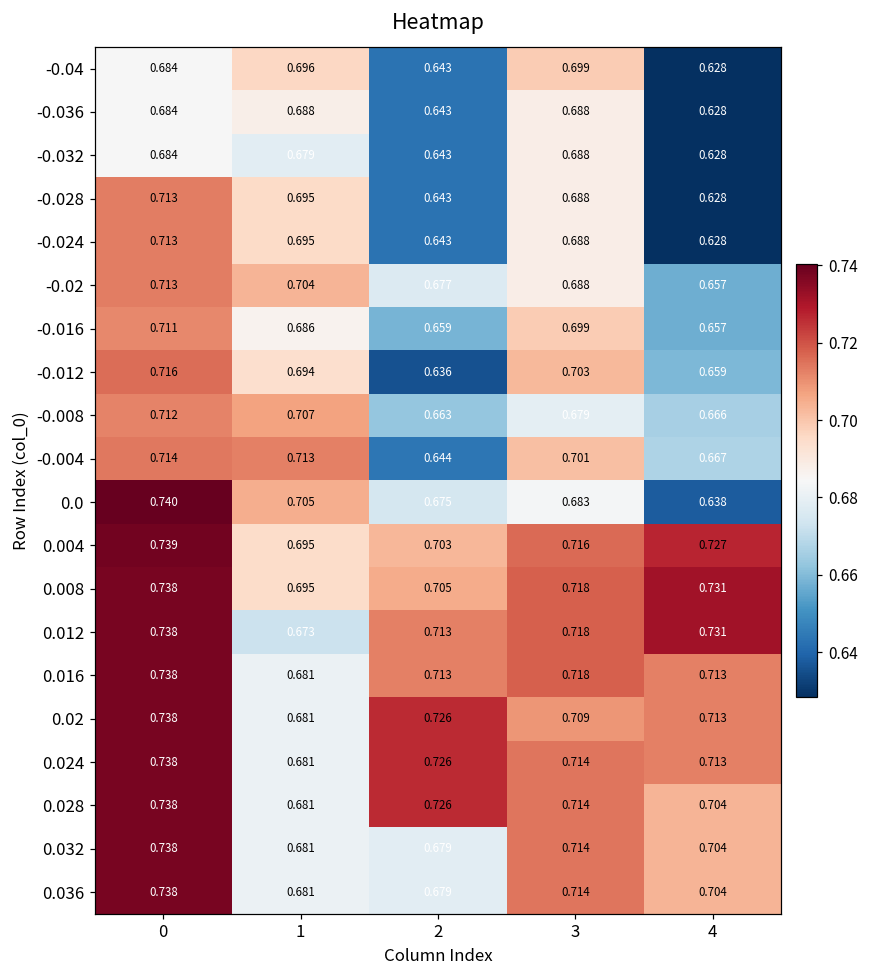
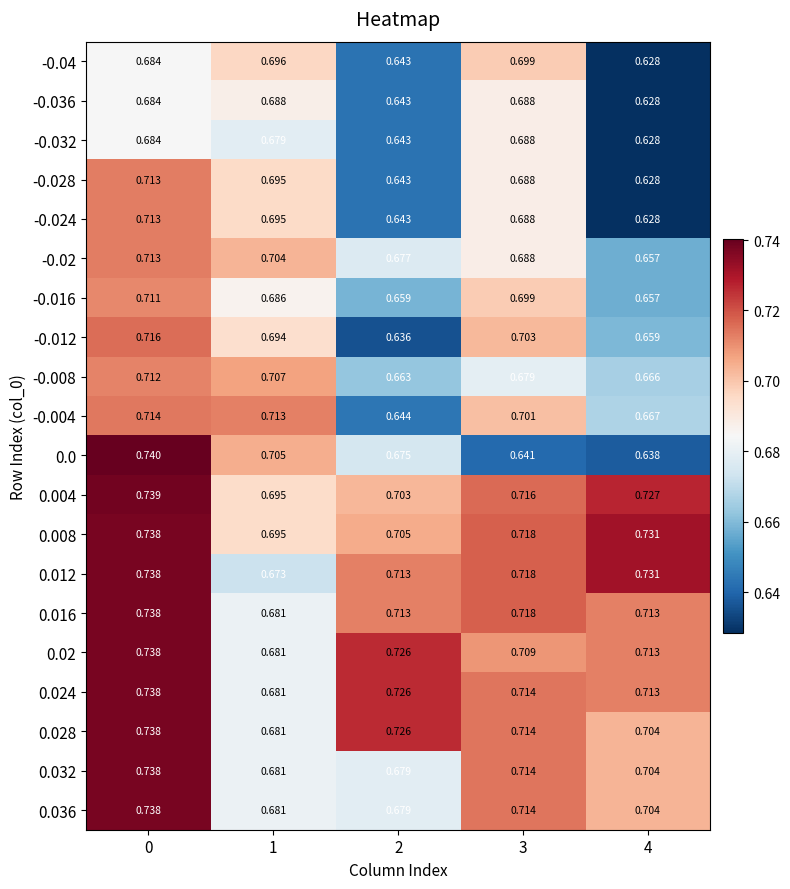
  {
    "-0.04": {
      "0": 0.684,
      "1": 0.696,
      "2": 0.643,
      "3": 0.699,
      "4": 0.628
    },
    "-0.036": {
      "0": 0.684,
      "1": 0.688,
      "2": 0.643,
      "3": 0.688,
      "4": 0.628
    },
    "-0.032": {
      "0": 0.684,
      "2": 0.643,
      "3": 0.688,
      "4": 0.628
    },
    "-0.028": {
      "0": 0.713,
      "1": 0.695,
      "2": 0.643,
      "3": 0.688,
      "4": 0.628
    },
    "-0.024": {
      "0": 0.713,
      "1": 0.695,
      "2": 0.643,
      "3": 0.688,
      "4": 0.628
    },
    "-0.02": {
      "0": 0.713,
      "1": 0.704,
      "3": 0.688,
      "4": 0.657
    },
    "-0.016": {
      "0": 0.711,
      "1": 0.686,
      "2": 0.659,
      "3": 0.699,
      "4": 0.657
    },
    "-0.012": {
      "0": 0.716,
      "1": 0.694,
      "2": 0.636,
      "3": 0.703,
      "4": 0.659
    },
    "-0.008": {
      "0": 0.712,
      "1": 0.707,
      "2": 0.663,
      "4": 0.666
    },
    "-0.004": {
      "0": 0.714,
      "1": 0.713,
      "2": 0.644,
      "3": 0.701,
      "4": 0.667
    },
    "0.0": {
      "0": 0.740,
      "1": 0.705,
-     "3": 0.683,
+     "3": 0.641,
      "4": 0.638
    },
    "0.004": {
      "0": 0.739,
      "1": 0.695,
      "2": 0.703,
      "3": 0.716,
      "4": 0.727
    },
    "0.008": {
      "0": 0.738,
      "1": 0.695,
      "2": 0.705,
      "3": 0.718,
      "4": 0.731
    },
    "0.012": {
      "0": 0.738,
      "1": 0.673,
      "2": 0.713,
      "3": 0.718,
      "4": 0.731
    },
    "0.016": {
      "0": 0.738,
      "1": 0.681,
      "2": 0.713,
      "3": 0.718,
      "4": 0.713
    },
    "0.02": {
      "0": 0.738,
      "1": 0.681,
      "2": 0.726,
      "3": 0.709,
      "4": 0.713
    },
    "0.024": {
      "0": 0.738,
      "1": 0.681,
      "2": 0.726,
      "3": 0.714,
      "4": 0.713
    },
    "0.028": {
      "0": 0.738,
      "1": 0.681,
      "2": 0.726,
      "3": 0.714,
      "4": 0.704
    },
    "0.032": {
      "0": 0.738,
      "1": 0.681,
      "3": 0.714,
      "4": 0.704
    },
    "0.036": {
      "0": 0.738,
      "1": 0.681,
      "3": 0.714,
      "4": 0.704
    }
  }
